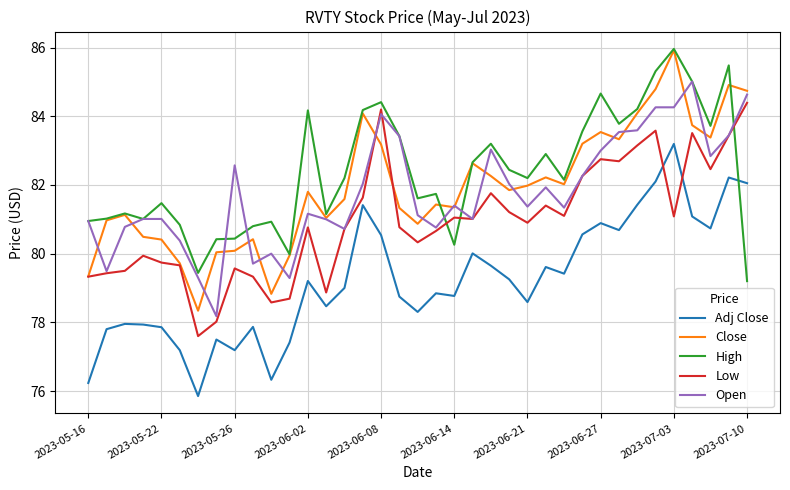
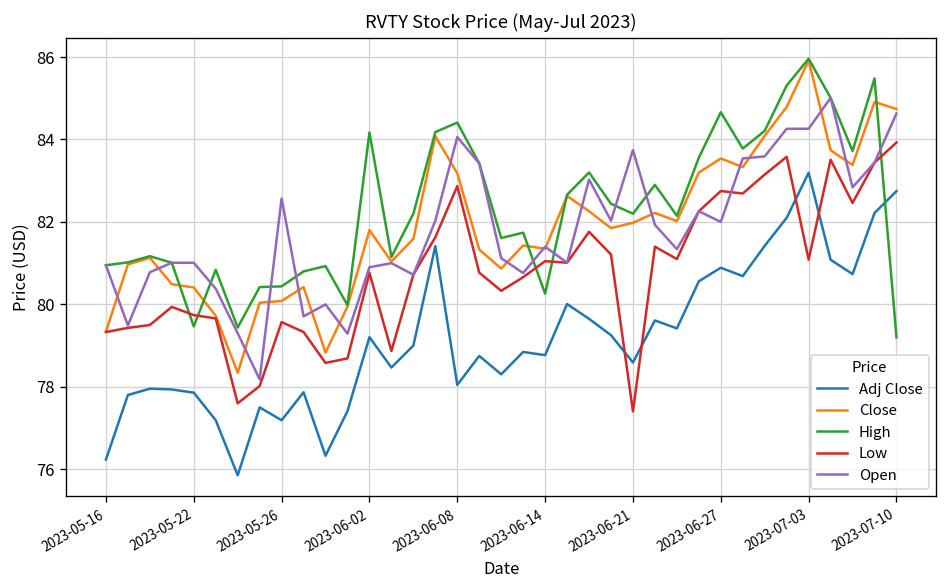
  {
    "Adj Close": {
      "2023-05-16": 76.2,
      "2023-05-22": 77.9,
      "2023-05-26": 77.2,
      "2023-06-02": 79.2,
-     "2023-06-08": 80.5,
+     "2023-06-08": 78.0,
      "2023-06-14": 78.8,
      "2023-06-21": 78.6,
      "2023-06-27": 80.9,
      "2023-07-03": 83.2,
-     "2023-07-10": 82.1
+     "2023-07-10": 82.7
    },
    "Close": {
      "2023-05-22": 80.4,
      "2023-05-26": 80.1,
      "2023-06-02": 81.8,
      "2023-06-08": 83.2,
      "2023-06-21": 82.0,
      "2023-06-27": 83.5,
      "2023-07-10": 84.7
    },
    "High": {
-     "2023-05-22": 81.5,
+     "2023-05-22": 79.5,
      "2023-05-26": 80.4,
      "2023-06-02": 84.2,
      "2023-06-08": 84.4,
      "2023-06-14": 80.3,
      "2023-06-21": 82.2,
      "2023-06-27": 84.7,
      "2023-07-10": 79.2
    },
    "Low": {
      "2023-05-22": 79.7,
      "2023-05-26": 79.6,
      "2023-06-02": 80.8,
-     "2023-06-08": 84.2,
+     "2023-06-08": 82.9,
      "2023-06-14": 81.1,
-     "2023-06-21": 80.9,
+     "2023-06-21": 77.4,
      "2023-06-27": 82.8,
      "2023-07-03": 81.1,
-     "2023-07-10": 84.4
+     "2023-07-10": 83.9
    },
    "Open": {
      "2023-05-22": 81.0,
      "2023-05-26": 82.6,
-     "2023-06-02": 81.2,
+     "2023-06-02": 80.9,
      "2023-06-08": 84.1,
-     "2023-06-21": 81.4,
-     "2023-06-27": 83,
+     "2023-06-21": 83.7,
+     "2023-06-27": 82,
      "2023-07-03": 84.3,
      "2023-07-10": 84.6
    }
  }
